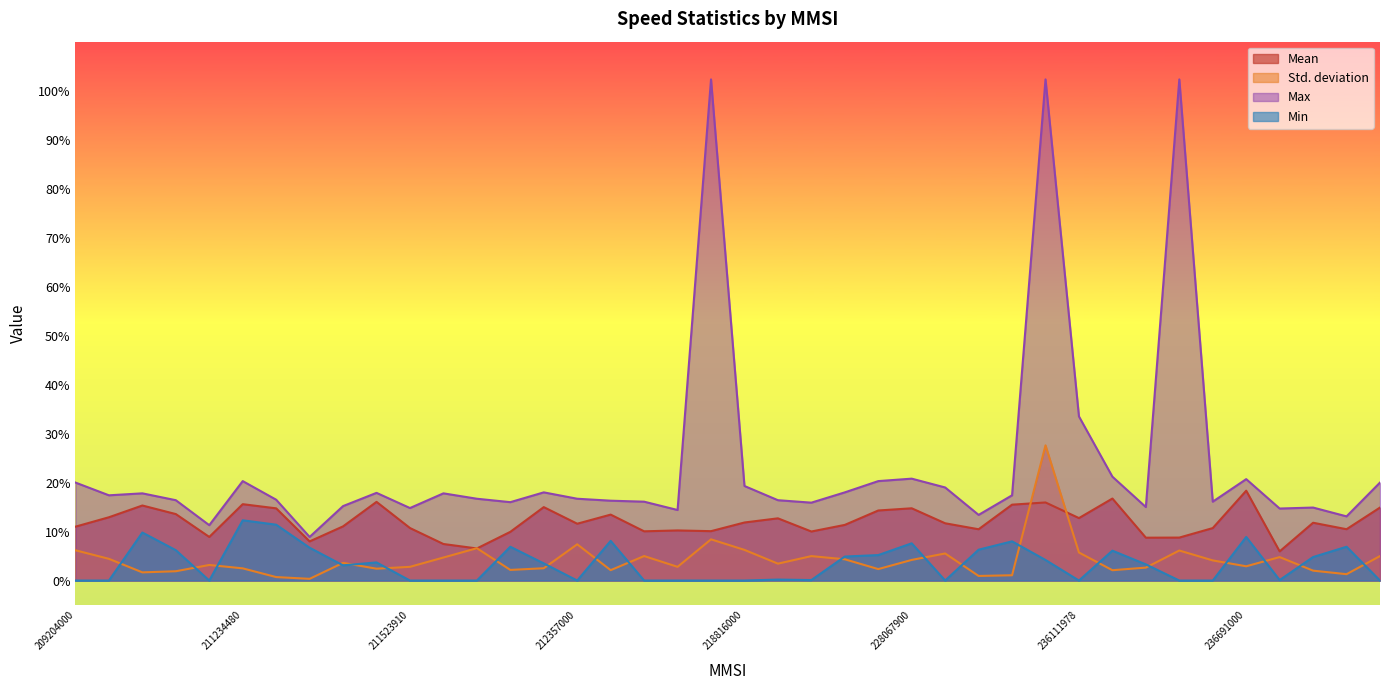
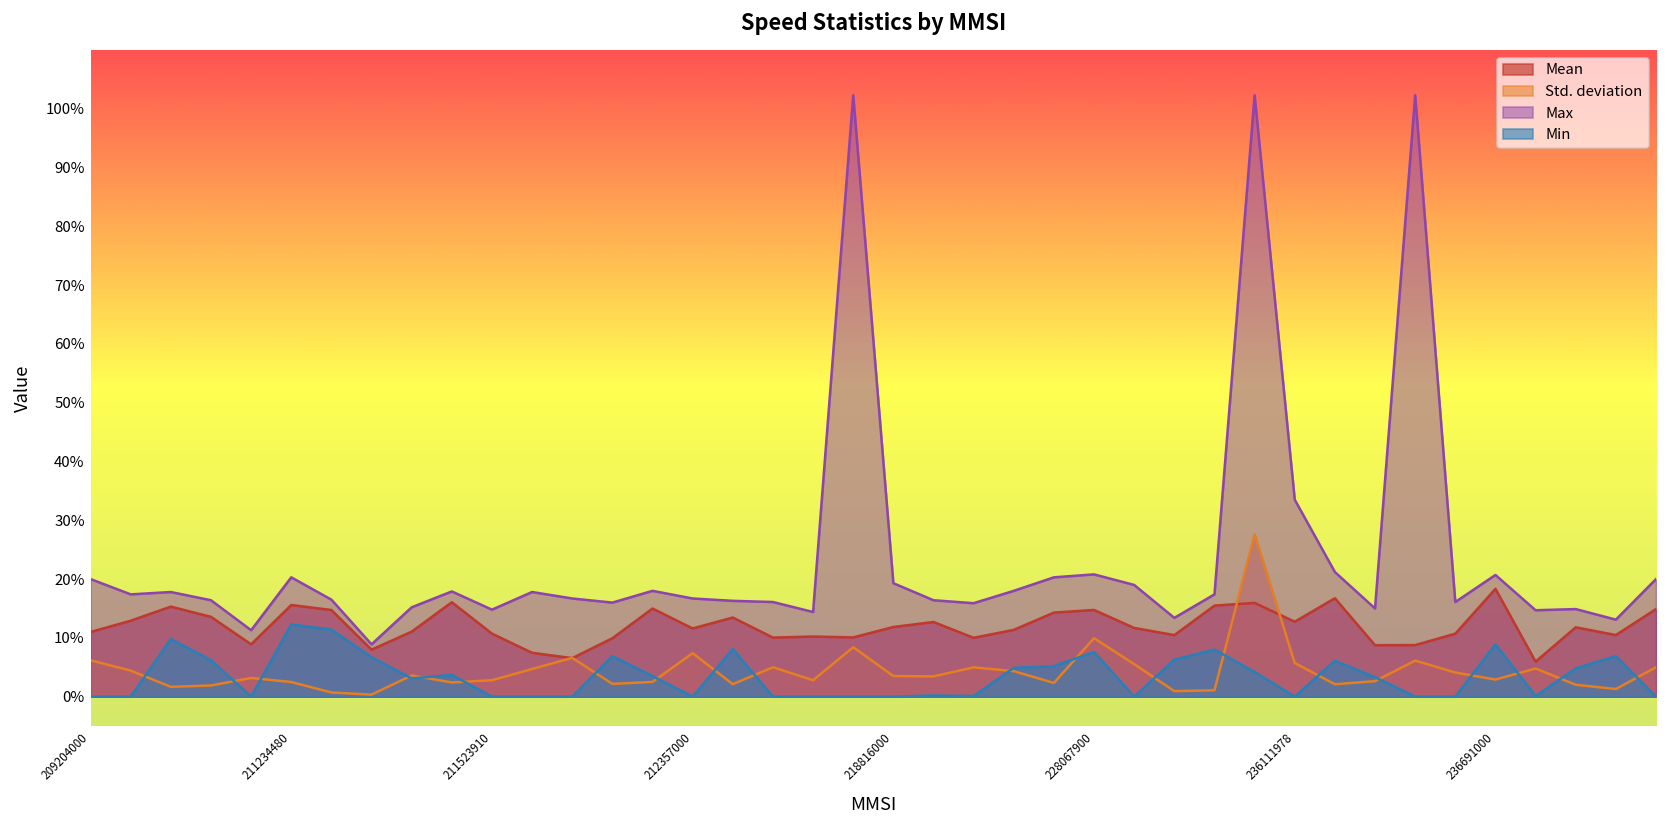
  {
    "Mean": {
      "209204000": "11%",
      "211234480": "16%",
      "211523910": "11%",
      "212357000": "12%",
      "218816000": "12%",
      "228067900": "15%",
      "236111978": "13%",
      "236691000": "18%"
    },
    "Std. deviation": {
      "209204000": "6%",
      "211234480": "2%",
      "211523910": "3%",
      "212357000": "7%",
-     "218816000": "6%",
-     "228067900": "4%",
+     "218816000": "4%",
+     "228067900": "10%",
      "236111978": "6%",
      "236691000": "3%"
    },
    "Max": {
      "209204000": "20%",
      "211234480": "20%",
      "211523910": "15%",
      "212357000": "17%",
      "218816000": "19%",
      "228067900": "21%",
      "236111978": "34%",
      "236691000": "21%"
    },
    "Min": {
      "209204000": "0%",
      "211234480": "12%",
      "211523910": "0%",
      "212357000": "0%",
      "218816000": "0%",
      "228067900": "8%",
      "236111978": "0%",
      "236691000": "9%"
    }
  }
